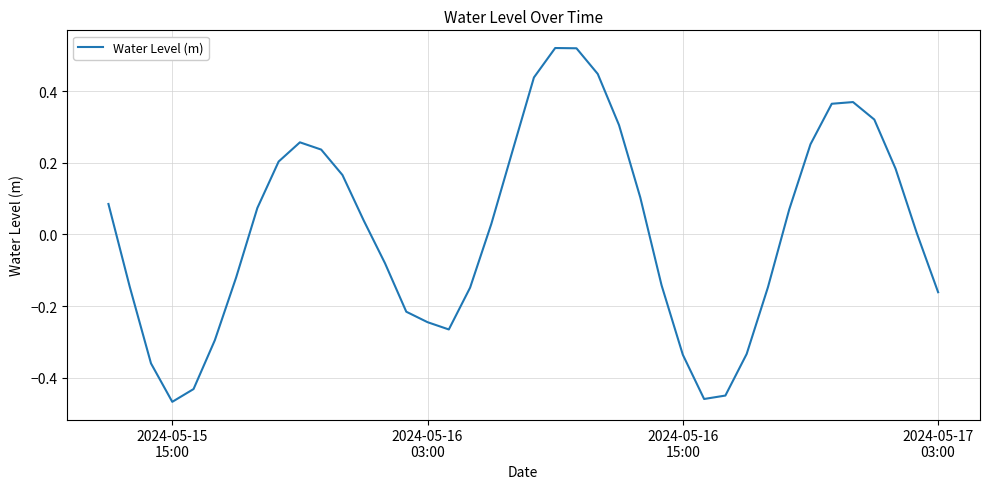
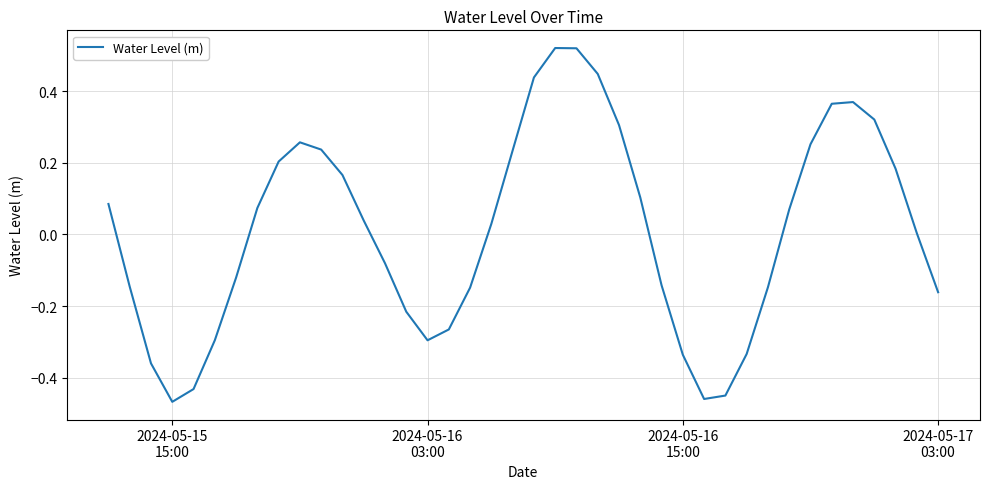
  {
    "2024-05-15 15:00": -0.47,
-   "2024-05-16 03:00": -0.24,
+   "2024-05-16 03:00": -0.30,
    "2024-05-16 15:00": -0.34,
    "2024-05-17 03:00": -0.16
  }
